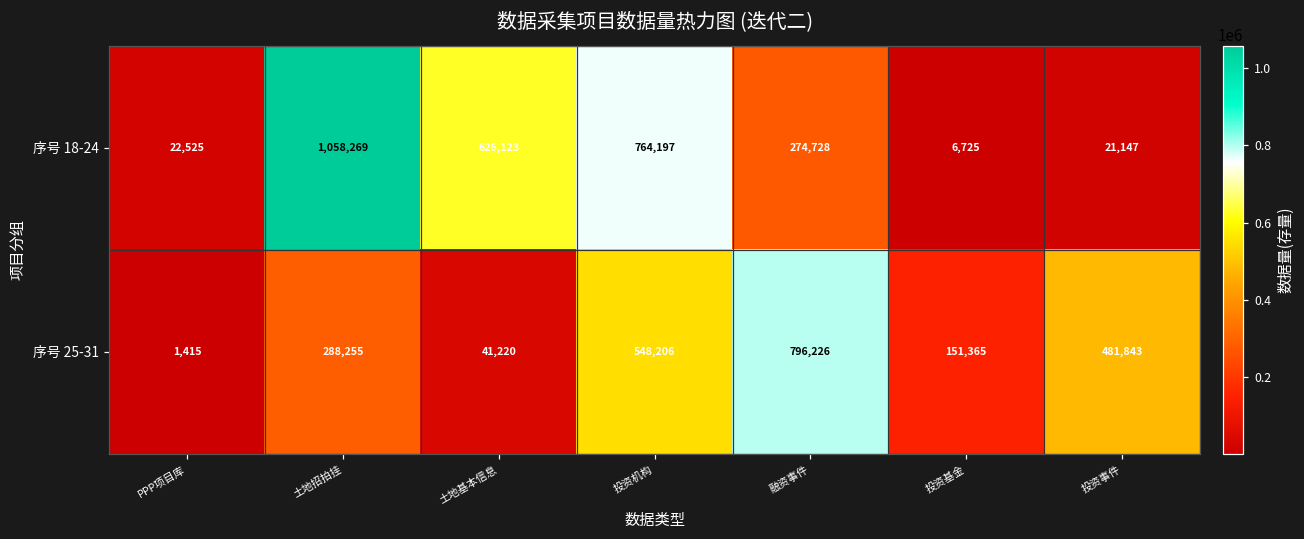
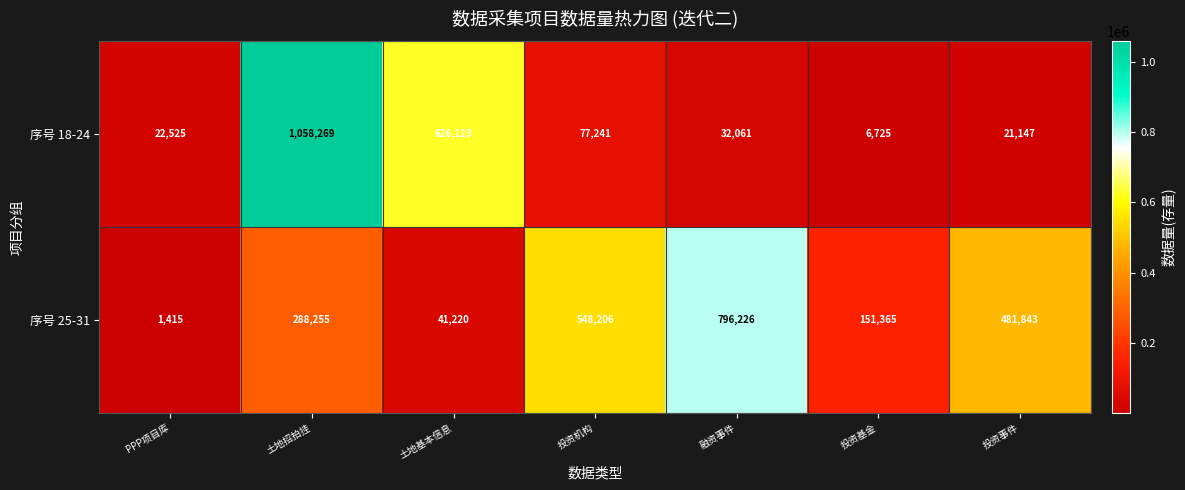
  {
    "序号 18-24": {
      "PPP项目库": "22,525",
      "土地招拍挂": "1,058,269",
      "土地基本信息": "626,123",
-     "投资机构": "764,197",
-     "融资事件": "274,728",
+     "投资机构": "77,241",
+     "融资事件": "32,061",
      "投资基金": "6,725",
      "投资事件": "21,147"
    },
    "序号 25-31": {
      "PPP项目库": "1,415",
      "土地招拍挂": "288,255",
      "土地基本信息": "41,220",
      "投资机构": "548,206",
      "融资事件": "796,226",
      "投资基金": "151,365",
      "投资事件": "481,843"
    }
  }
